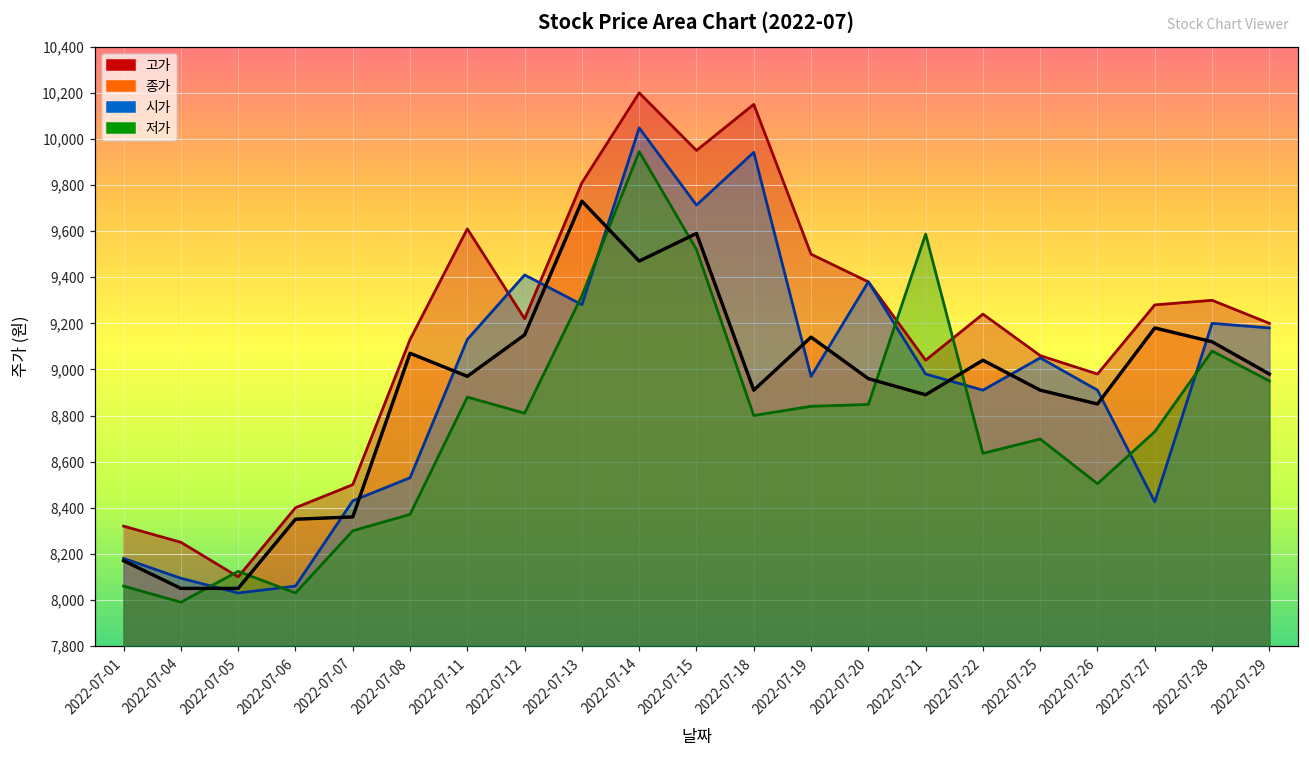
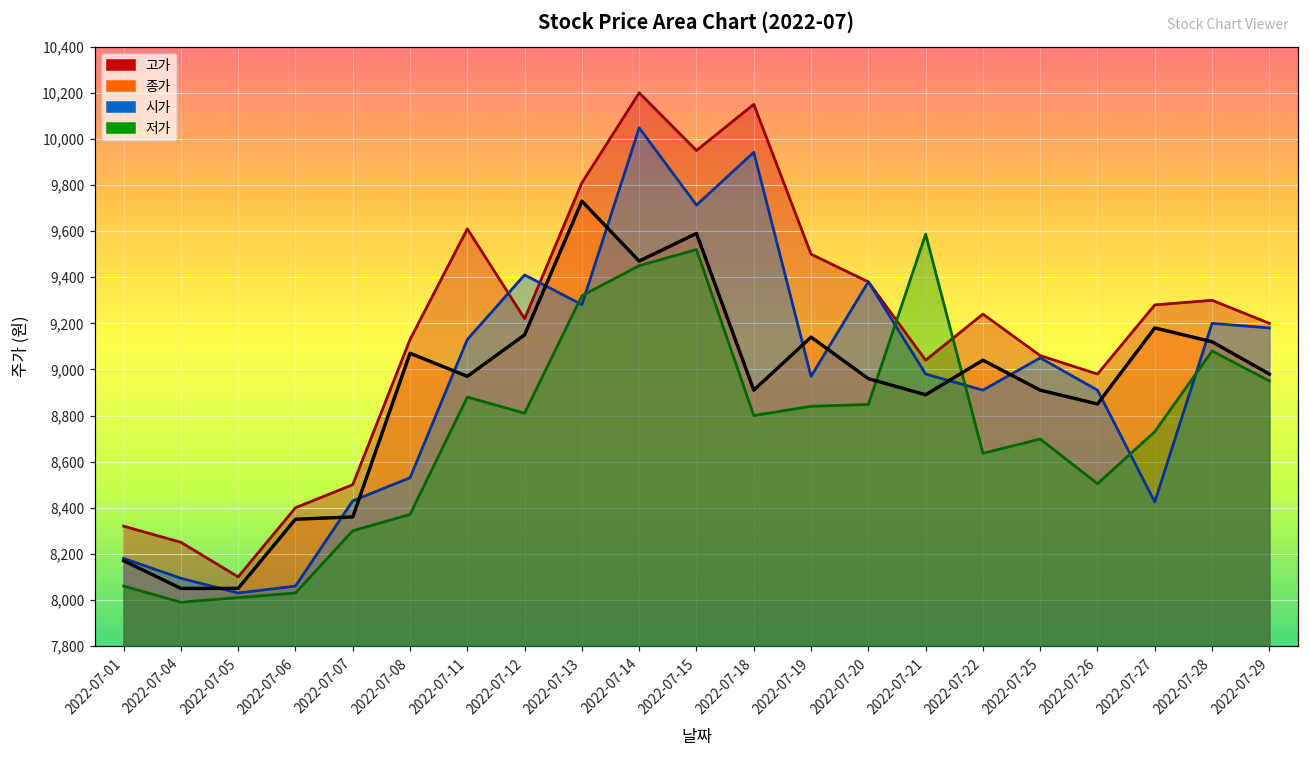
  {
    "시가": {
      "2022-07-04": "8,090",
      "2022-07-05": "8,030",
      "2022-07-06": "8,060",
      "2022-07-07": "8,430",
      "2022-07-08": "8,530",
      "2022-07-11": "9,130",
      "2022-07-12": "9,410",
      "2022-07-13": "9,280",
      "2022-07-14": "10,050",
      "2022-07-15": "9,710",
      "2022-07-18": "9,940",
      "2022-07-19": "8,970",
      "2022-07-21": "8,980",
      "2022-07-22": "8,910",
      "2022-07-26": "8,910",
      "2022-07-27": "8,430",
      "2022-07-28": "9,200",
      "2022-07-29": "9,180"
    },
    "저가": {
      "2022-07-01": "8,060",
      "2022-07-04": "7,990",
-     "2022-07-05": "8,120",
+     "2022-07-05": "8,010",
      "2022-07-06": "8,030",
      "2022-07-07": "8,300",
      "2022-07-08": "8,370",
      "2022-07-11": "8,880",
      "2022-07-12": "8,810",
      "2022-07-13": "9,320",
-     "2022-07-14": "9,950",
+     "2022-07-14": "9,450",
      "2022-07-15": "9,520",
      "2022-07-18": "8,800",
      "2022-07-19": "8,840",
      "2022-07-20": "8,850",
      "2022-07-21": "9,590",
      "2022-07-22": "8,640",
      "2022-07-25": "8,700",
      "2022-07-26": "8,500",
      "2022-07-27": "8,730",
      "2022-07-28": "9,080",
      "2022-07-29": "8,950"
    }
  }
